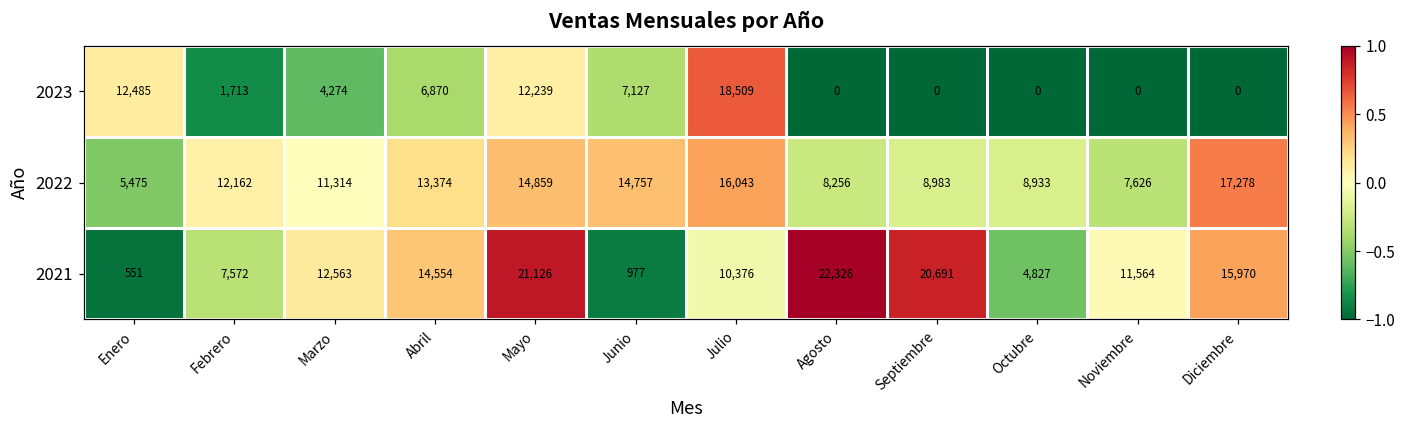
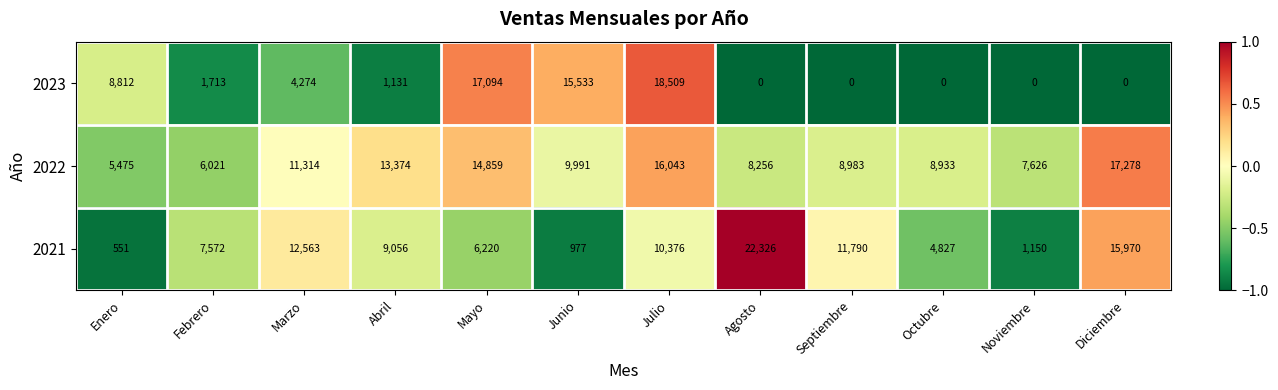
  {
    "2023": {
-     "Enero": "12,485",
+     "Enero": "8,812",
      "Febrero": "1,713",
      "Marzo": "4,274",
-     "Abril": "6,870",
-     "Mayo": "12,239",
-     "Junio": "7,127",
+     "Abril": "1,131",
+     "Mayo": "17,094",
+     "Junio": "15,533",
      "Julio": "18,509",
      "Agosto": "0",
      "Septiembre": "0",
      "Octubre": "0",
      "Noviembre": "0",
      "Diciembre": "0"
    },
    "2022": {
      "Enero": "5,475",
-     "Febrero": "12,162",
+     "Febrero": "6,021",
      "Marzo": "11,314",
      "Abril": "13,374",
      "Mayo": "14,859",
-     "Junio": "14,757",
+     "Junio": "9,991",
      "Julio": "16,043",
      "Agosto": "8,256",
      "Septiembre": "8,983",
      "Octubre": "8,933",
      "Noviembre": "7,626",
      "Diciembre": "17,278"
    },
    "2021": {
      "Enero": "551",
      "Febrero": "7,572",
      "Marzo": "12,563",
-     "Abril": "14,554",
-     "Mayo": "21,126",
+     "Abril": "9,056",
+     "Mayo": "6,220",
      "Junio": "977",
      "Julio": "10,376",
      "Agosto": "22,326",
-     "Septiembre": "20,691",
+     "Septiembre": "11,790",
      "Octubre": "4,827",
-     "Noviembre": "11,564",
+     "Noviembre": "1,150",
      "Diciembre": "15,970"
    }
  }
